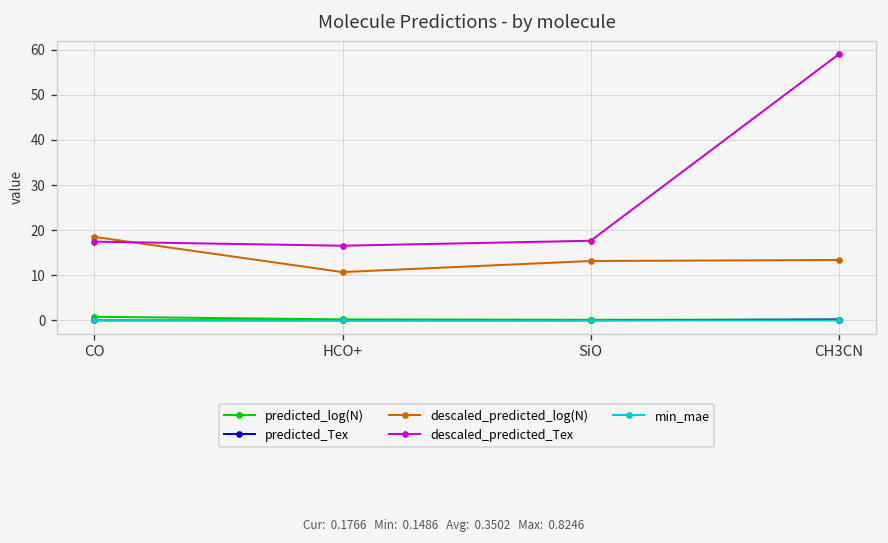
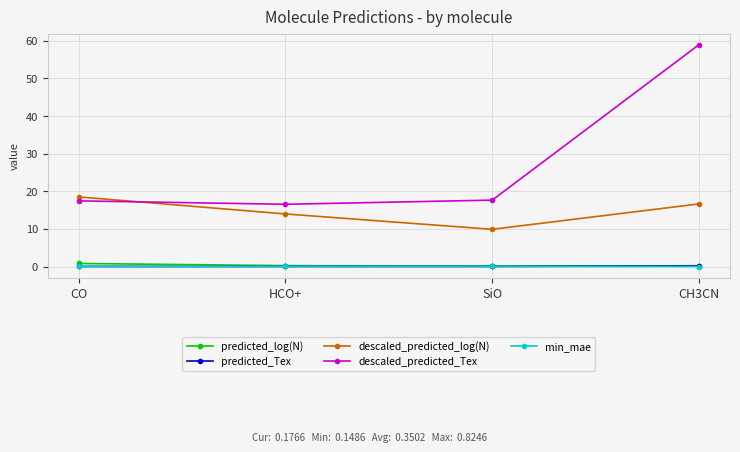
  {
    "predicted_log(N)": {
      "CO": 1
    },
    "descaled_predicted_log(N)": {
      "CO": 19,
-     "HCO+": 11,
-     "SiO": 13,
-     "CH3CN": 13
+     "HCO+": 14,
+     "SiO": 10,
+     "CH3CN": 17
    },
    "descaled_predicted_Tex": {
      "CO": 17,
      "HCO+": 17,
      "SiO": 18,
      "CH3CN": 59
    }
  }
